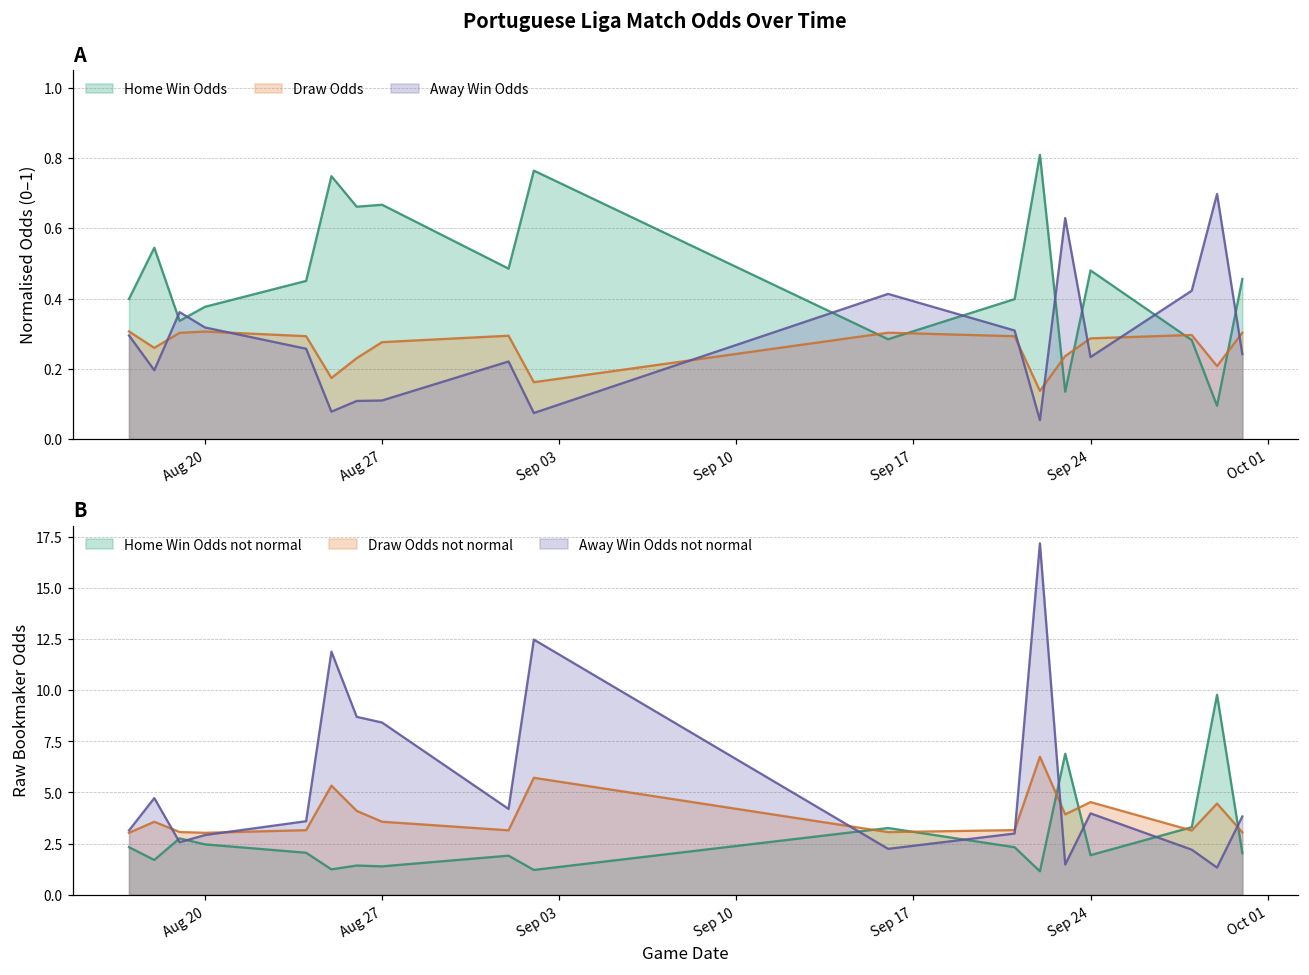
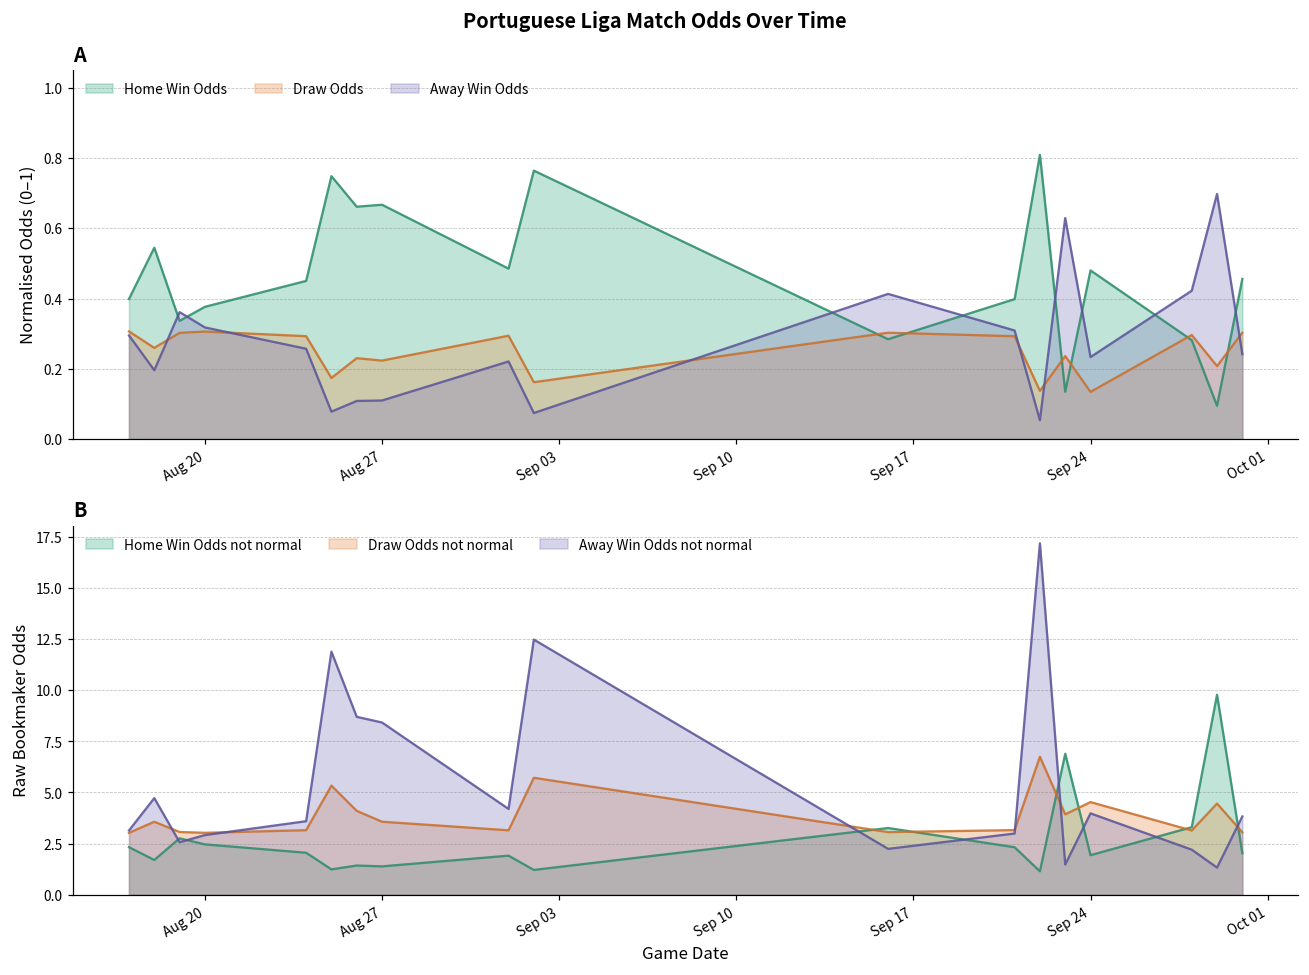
  {
    "A": {
      "Draw Odds": {
        "Aug 20": 0.31,
-       "Aug 27": 0.28,
-       "Sep 24": 0.29
+       "Aug 27": 0.22,
+       "Sep 24": 0.13
      }
    },
    "B": {
      "Draw Odds not normal": {
        "Aug 27": 3.6,
        "Sep 24": 4.5
      }
    }
  }
